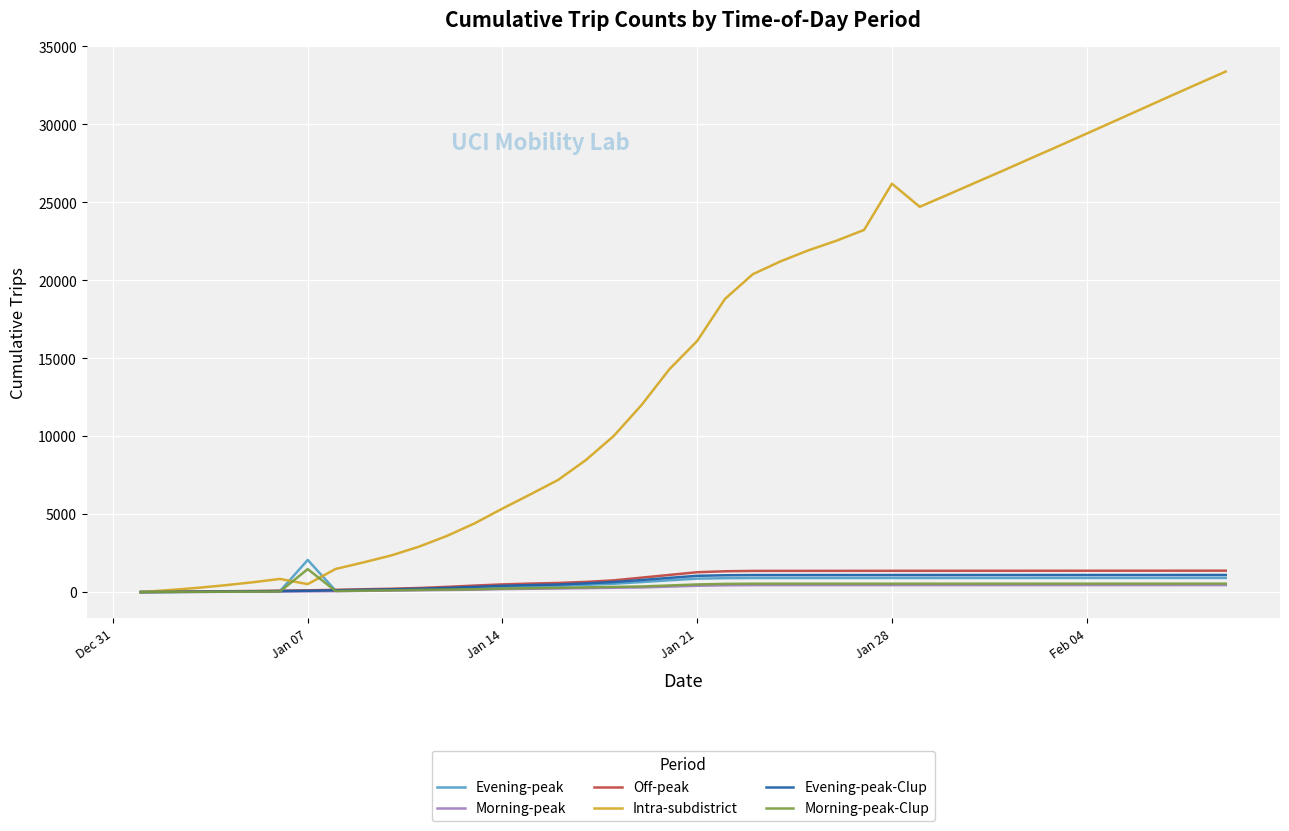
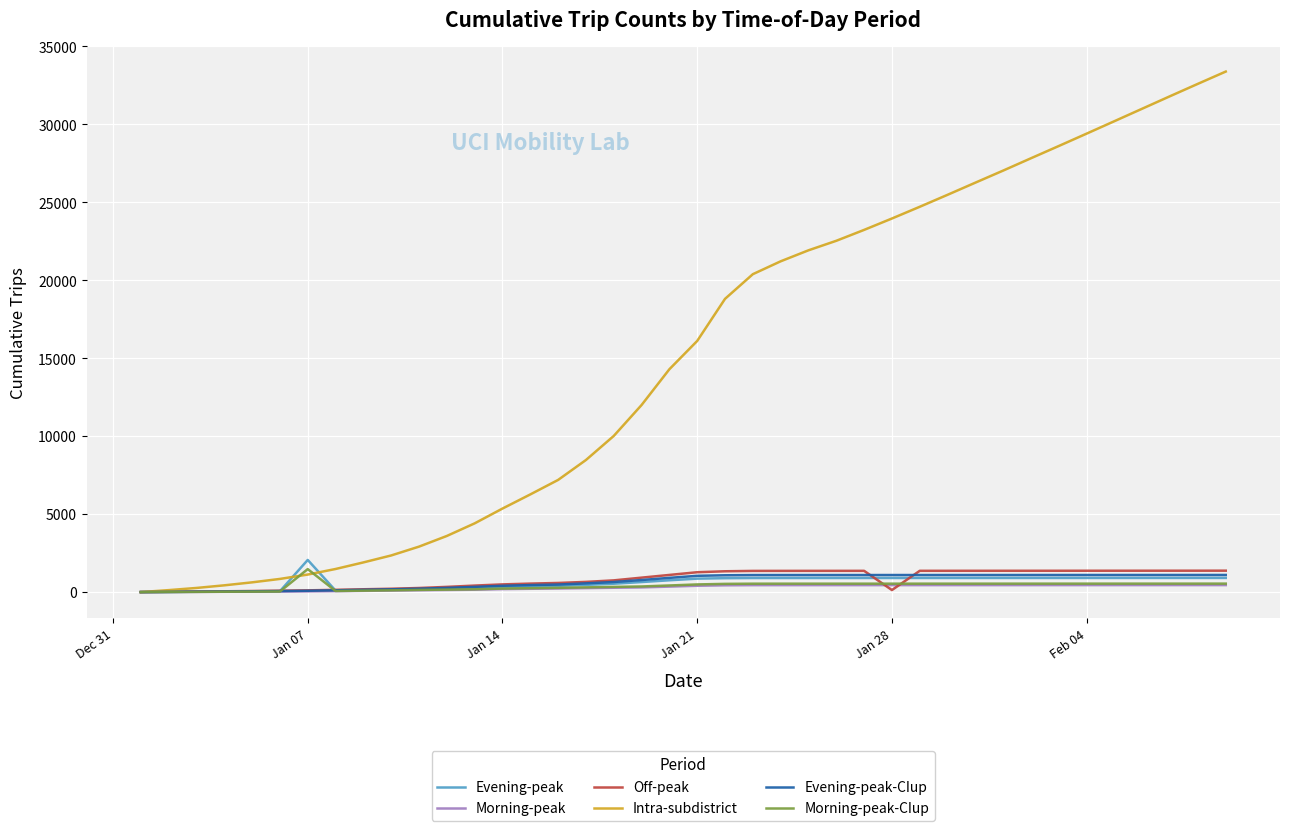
  {
    "Evening-peak": {
      "Jan 07": 2100,
      "Jan 21": 900,
      "Jan 28": 900,
      "Feb 04": 900
    },
    "Off-peak": {
      "Jan 21": 1300,
-     "Jan 28": 1400,
+     "Jan 28": 100,
      "Feb 04": 1400
    },
    "Intra-subdistrict": {
-     "Jan 07": 500,
+     "Jan 07": 1100,
      "Jan 14": 5400,
      "Jan 21": 16100,
-     "Jan 28": 26200,
+     "Jan 28": 23900,
      "Feb 04": 29400
    },
    "Evening-peak-CIup": {
      "Jan 21": 1000,
      "Jan 28": 1100,
      "Feb 04": 1100
    },
    "Morning-peak-CIup": {
      "Jan 07": 1500
    }
  }
